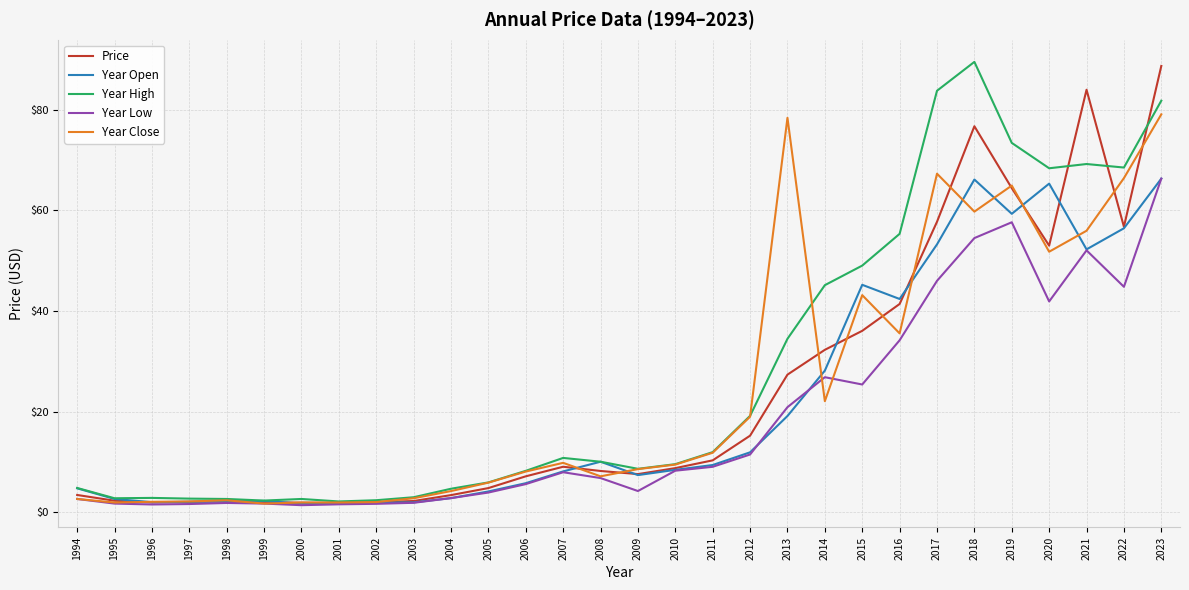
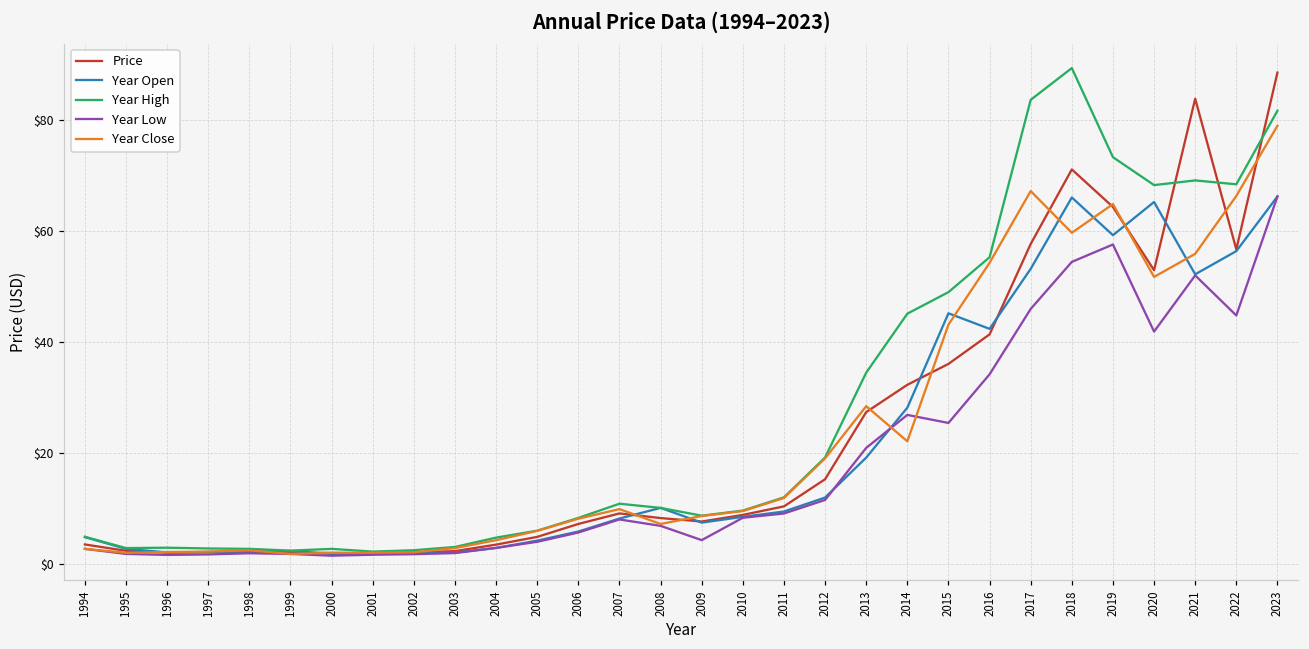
  {
    "Price": {
      "1994": "$3",
      "2004": "$3",
      "2005": "$5",
      "2006": "$7",
      "2007": "$9",
      "2008": "$8",
      "2011": "$10",
      "2012": "$15",
      "2013": "$27",
      "2014": "$32",
      "2015": "$36",
      "2016": "$41",
      "2017": "$58",
-     "2018": "$77",
+     "2018": "$71",
      "2020": "$53",
      "2021": "$84",
      "2023": "$89"
    },
    "Year Open": {
      "2013": "$19",
      "2014": "$28",
      "2015": "$45",
      "2016": "$42",
      "2017": "$53",
      "2018": "$66",
      "2019": "$59",
      "2020": "$65"
    },
    "Year High": {
      "1996": "$3",
      "1997": "$3",
      "2000": "$3",
      "2007": "$11",
      "2013": "$34",
      "2014": "$45",
      "2015": "$49",
      "2016": "$55",
      "2017": "$84",
      "2018": "$89",
      "2019": "$73",
      "2020": "$68",
      "2021": "$69",
      "2022": "$68",
      "2023": "$82"
    },
    "Year Low": {
      "2009": "$4",
      "2013": "$21",
      "2014": "$27",
      "2015": "$25",
      "2016": "$34",
      "2017": "$46",
      "2018": "$54",
      "2019": "$58",
      "2020": "$42",
      "2022": "$45"
    },
    "Year Close": {
      "2007": "$10",
-     "2013": "$78",
+     "2013": "$28",
      "2014": "$22",
      "2015": "$43",
-     "2016": "$36",
+     "2016": "$54",
      "2017": "$67",
      "2018": "$60",
      "2020": "$52",
      "2021": "$56",
      "2022": "$66",
      "2023": "$79"
    }
  }
